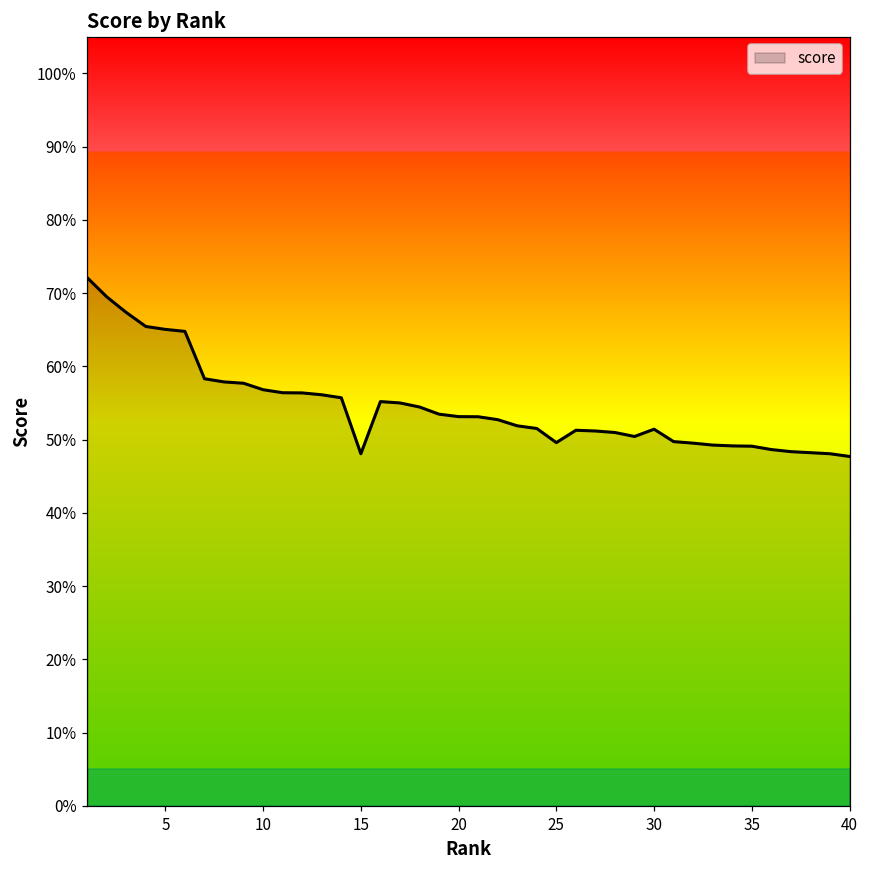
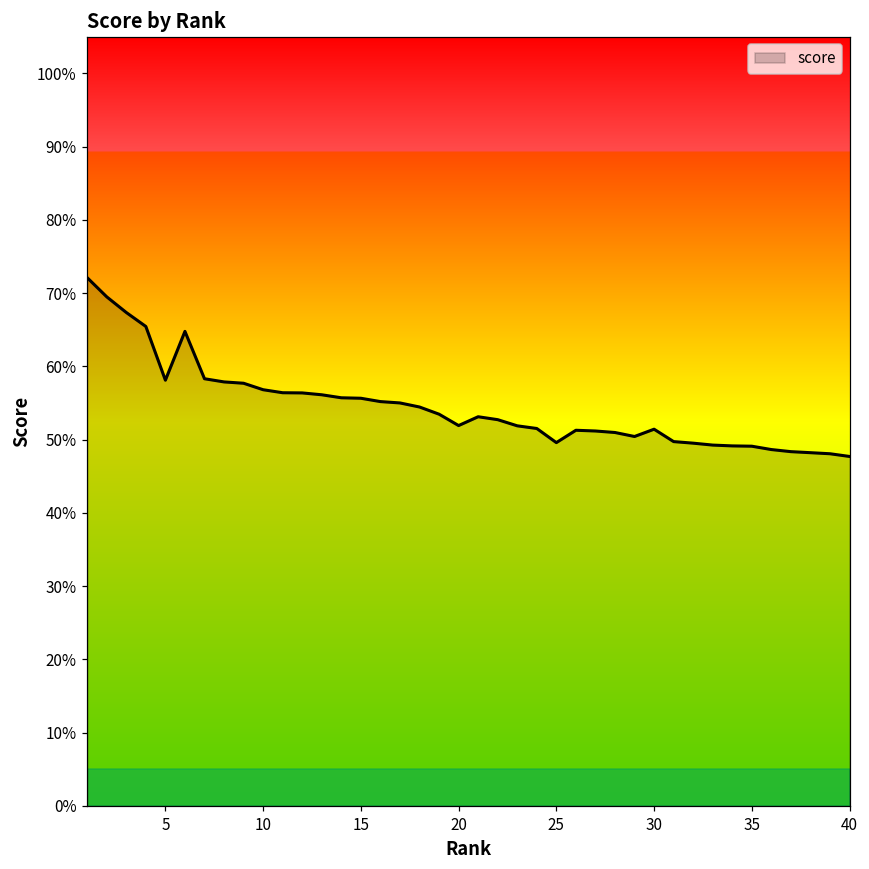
  {
-   "5": "65%",
+   "5": "58%",
    "10": "57%",
-   "15": "48%",
-   "20": "53%",
+   "15": "56%",
+   "20": "52%",
    "25": "50%",
    "30": "51%",
    "35": "49%",
    "40": "48%"
  }
